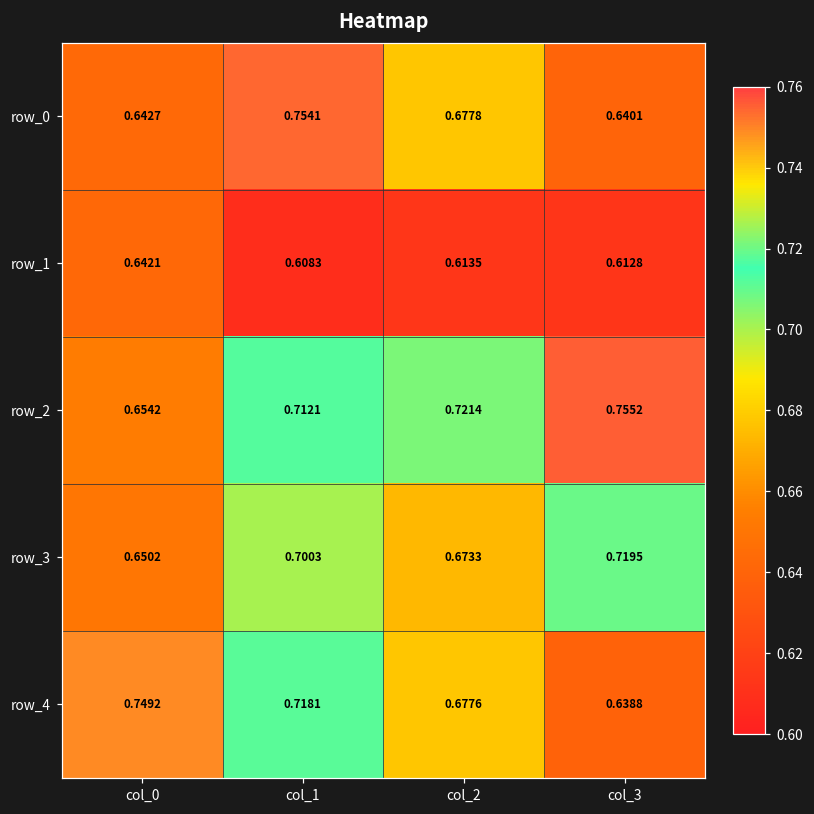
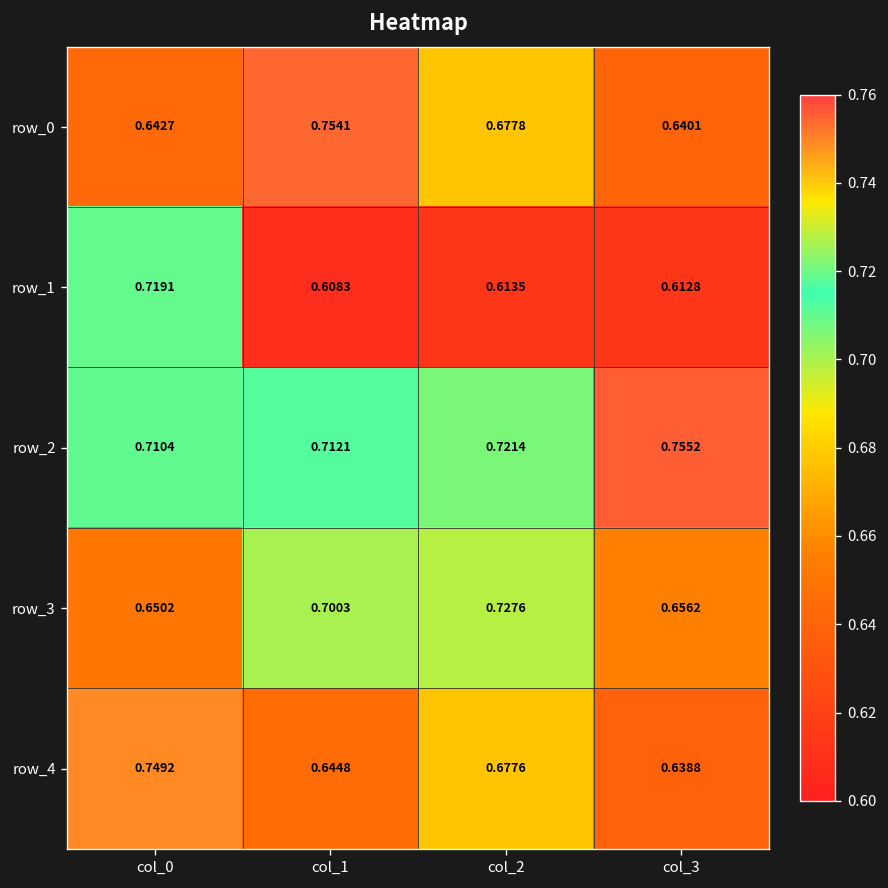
  {
    "row_0": {
      "col_0": 0.6427,
      "col_1": 0.7541,
      "col_2": 0.6778,
      "col_3": 0.6401
    },
    "row_1": {
-     "col_0": 0.6421,
+     "col_0": 0.7191,
      "col_1": 0.6083,
      "col_2": 0.6135,
      "col_3": 0.6128
    },
    "row_2": {
-     "col_0": 0.6542,
+     "col_0": 0.7104,
      "col_1": 0.7121,
      "col_2": 0.7214,
      "col_3": 0.7552
    },
    "row_3": {
      "col_0": 0.6502,
      "col_1": 0.7003,
-     "col_2": 0.6733,
-     "col_3": 0.7195
+     "col_2": 0.7276,
+     "col_3": 0.6562
    },
    "row_4": {
      "col_0": 0.7492,
-     "col_1": 0.7181,
+     "col_1": 0.6448,
      "col_2": 0.6776,
      "col_3": 0.6388
    }
  }
